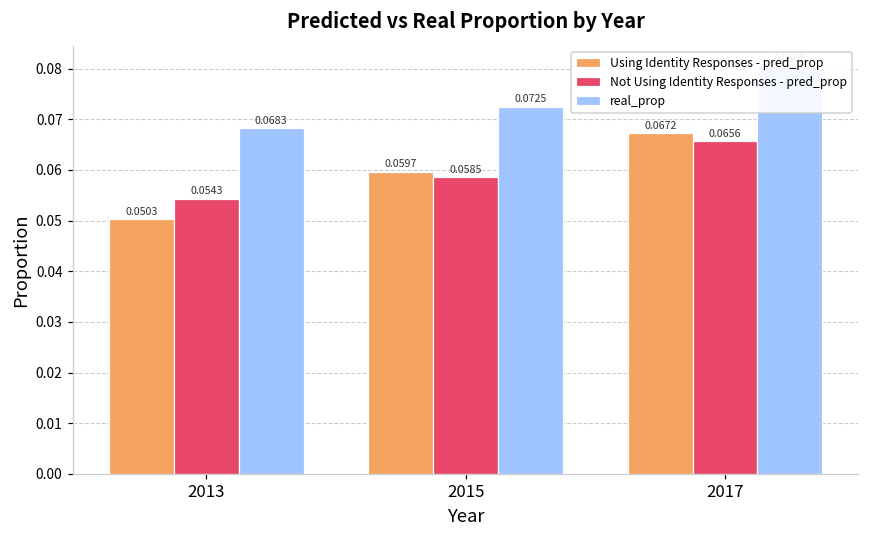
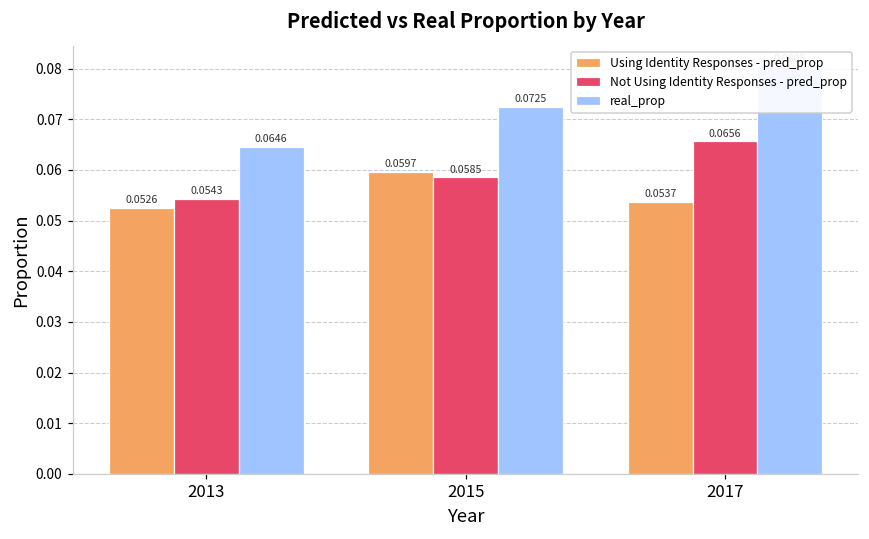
  {
    "Using Identity Responses - pred_prop": {
-     "2013": 0.0503,
+     "2013": 0.0526,
      "2015": 0.0597,
-     "2017": 0.0672
+     "2017": 0.0537
    },
    "Not Using Identity Responses - pred_prop": {
      "2013": 0.0543,
      "2015": 0.0585,
      "2017": 0.0656
    },
    "real_prop": {
-     "2013": 0.0683,
+     "2013": 0.0646,
      "2015": 0.0725
    }
  }
